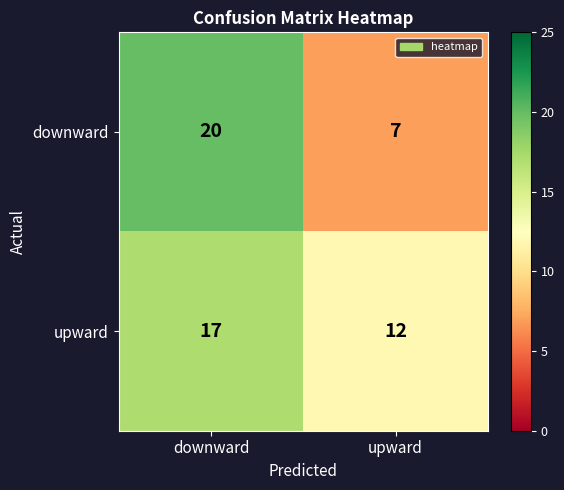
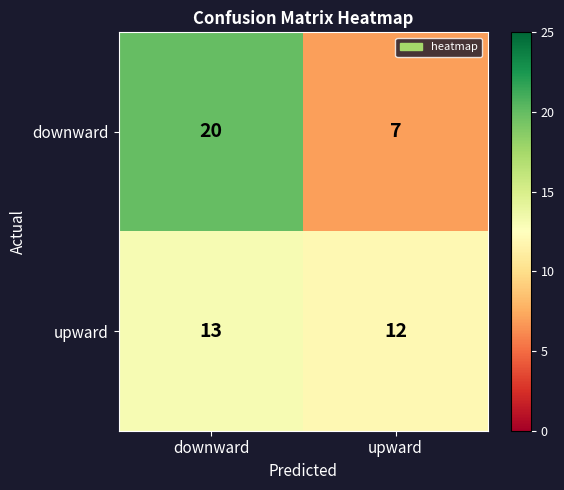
  {
    "downward": {
      "downward": 20,
      "upward": 7
    },
    "upward": {
-     "downward": 17,
+     "downward": 13,
      "upward": 12
    }
  }
